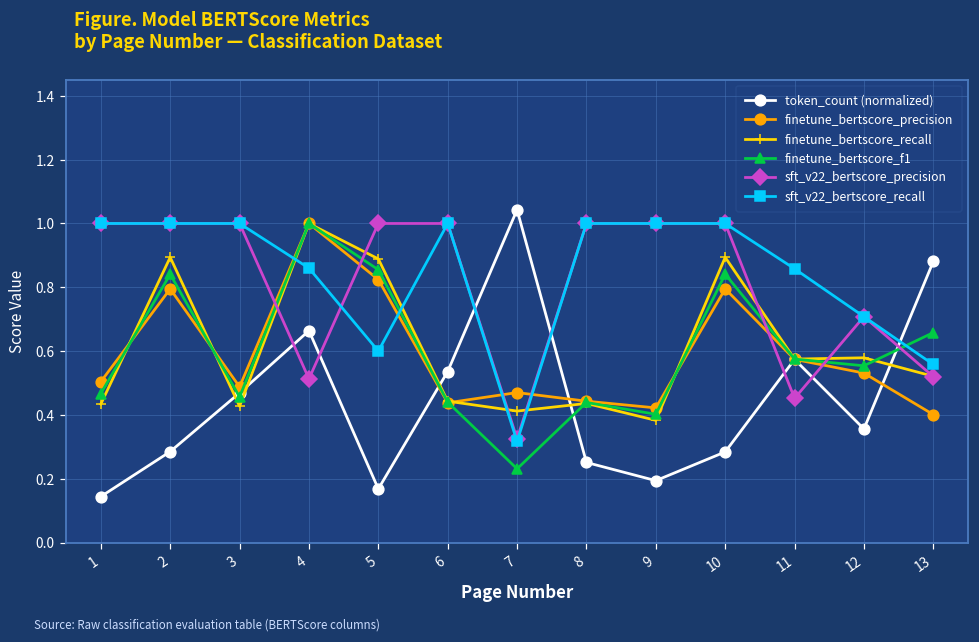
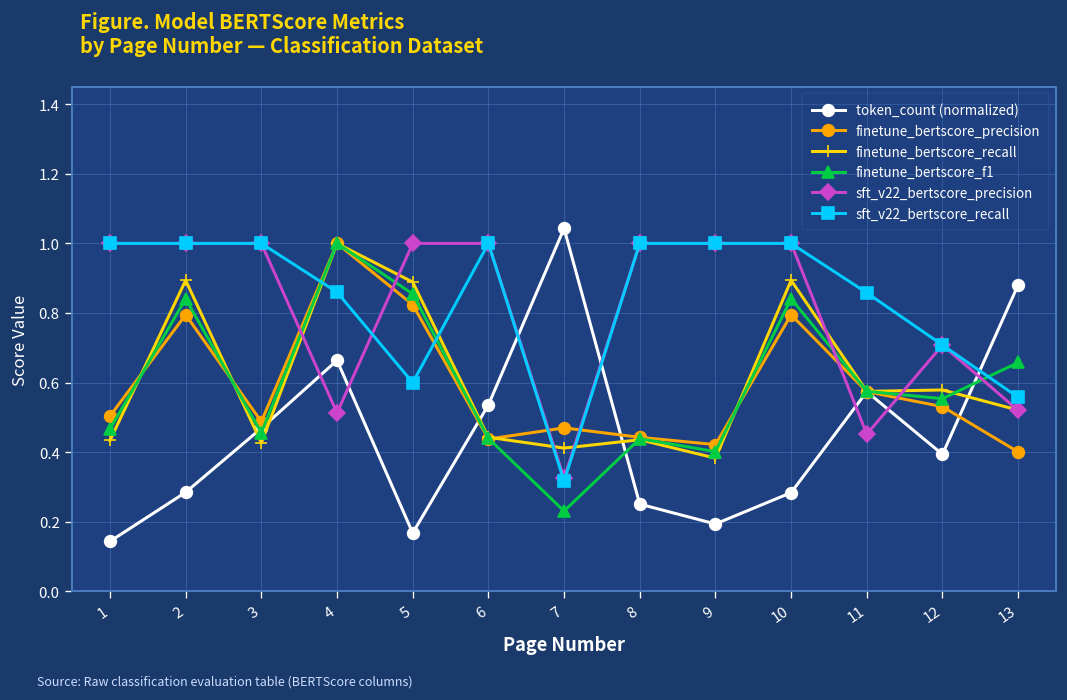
  {
    "token_count (normalized)": {
      "1": 0.14,
      "2": 0.29,
      "3": 0.47,
      "4": 0.66,
      "5": 0.17,
      "6": 0.54,
      "7": 1.04,
      "8": 0.25,
      "9": 0.19,
      "10": 0.28,
-     "12": 0.36,
+     "12": 0.39,
      "13": 0.88
    },
    "finetune_bertscore_f1": {
      "1": 0.47,
      "2": 0.84,
      "3": 0.46,
      "5": 0.86,
      "7": 0.23,
      "9": 0.40,
      "10": 0.84,
      "12": 0.55,
      "13": 0.66
    },
    "sft_v22_bertscore_precision": {
      "4": 0.51,
      "5": 1.00,
      "11": 0.45
    },
    "sft_v22_bertscore_recall": {
      "4": 0.86,
      "5": 0.60,
      "11": 0.86,
      "13": 0.56
    }
  }
